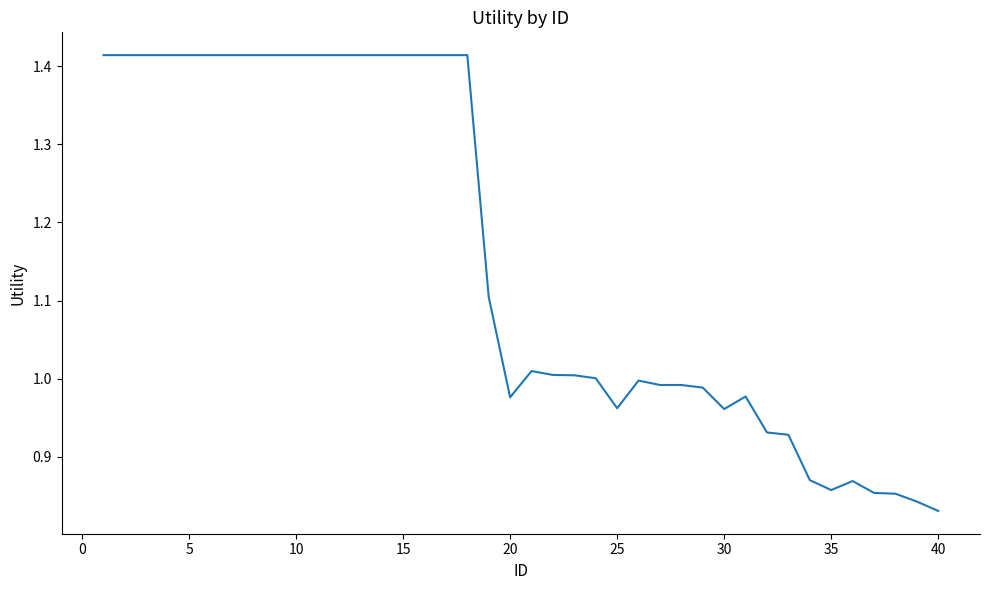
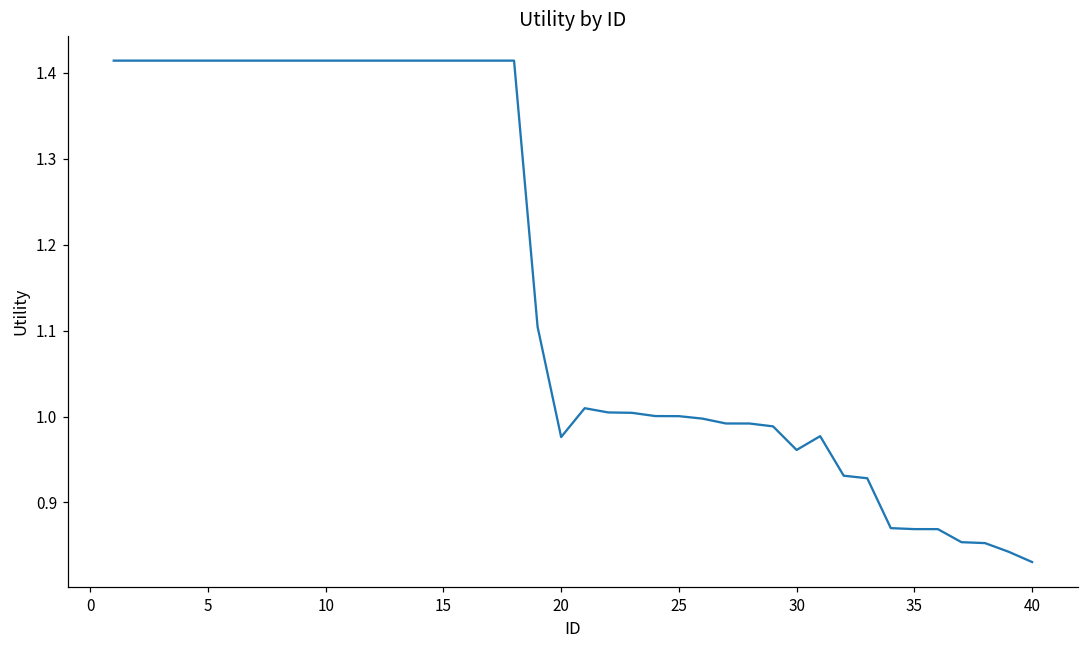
  {
    "5": 1.41,
    "10": 1.41,
    "15": 1.41,
    "20": 0.98,
-   "25": 0.96,
+   "25": 1.00,
    "30": 0.96,
-   "35": 0.86,
+   "35": 0.87,
    "40": 0.83
  }
